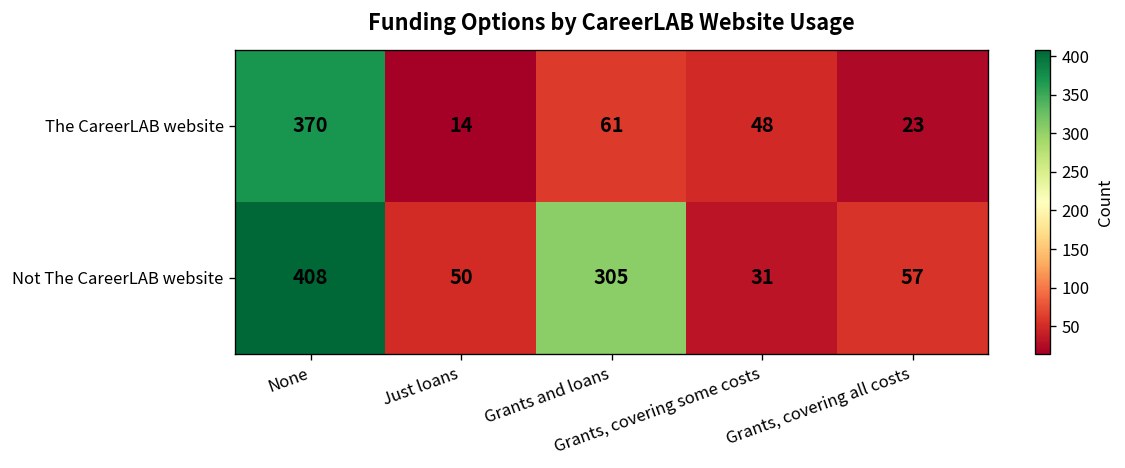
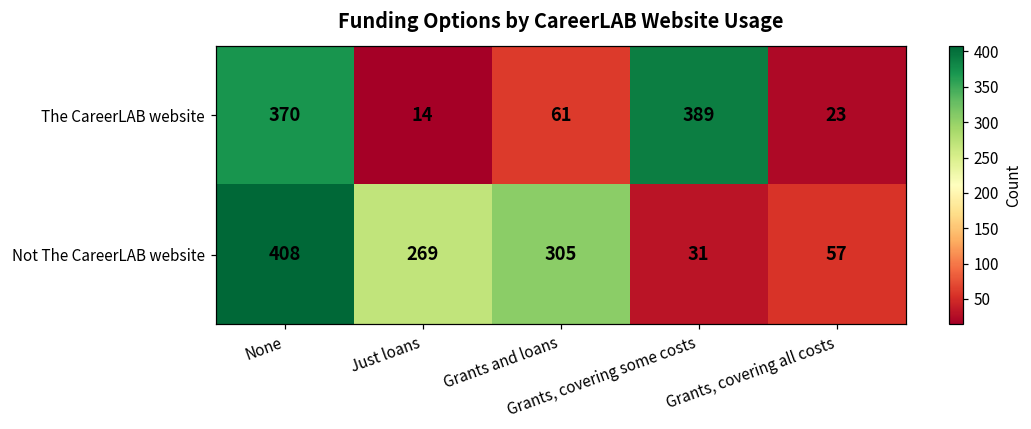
  {
    "The CareerLAB website": {
      "None": 370,
      "Just loans": 14,
      "Grants and loans": 61,
-     "Grants, covering some costs": 48,
+     "Grants, covering some costs": 389,
      "Grants, covering all costs": 23
    },
    "Not The CareerLAB website": {
      "None": 408,
-     "Just loans": 50,
+     "Just loans": 269,
      "Grants and loans": 305,
      "Grants, covering some costs": 31,
      "Grants, covering all costs": 57
    }
  }
